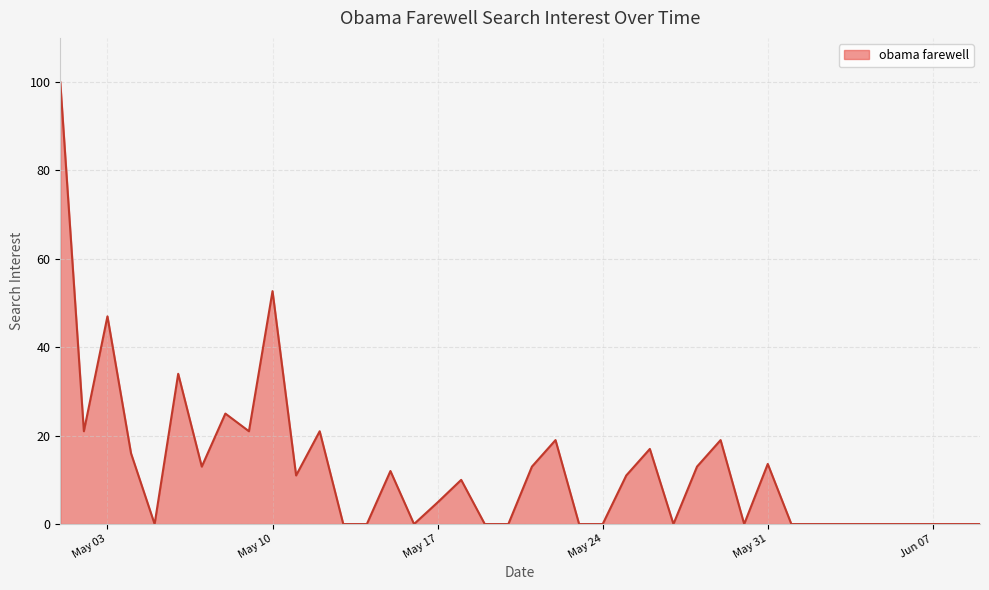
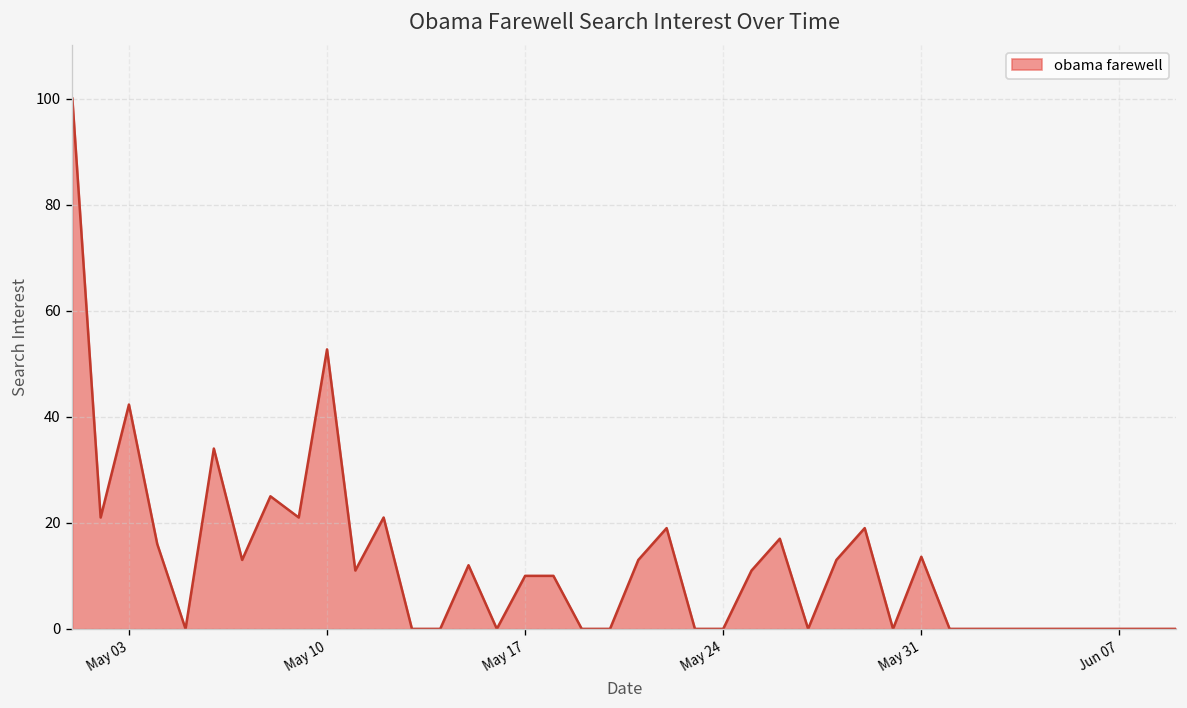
  {
-   "May 03": 47,
+   "May 03": 42,
    "May 10": 53,
-   "May 17": 5,
+   "May 17": 10,
    "May 24": 0,
    "May 31": 14,
    "Jun 07": 0
  }
